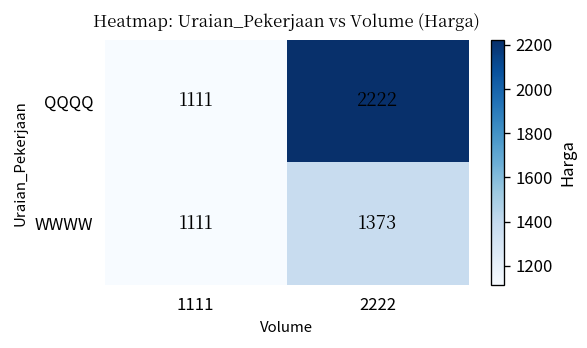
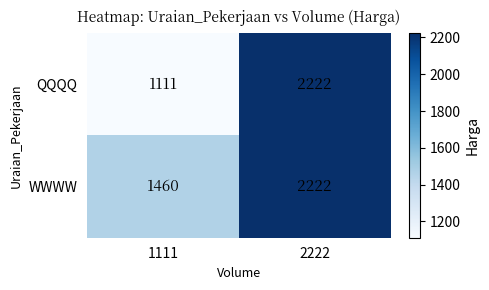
  {
    "QQQQ": {
      "1111": 1111,
      "2222": 2222
    },
    "WWWW": {
-     "1111": 1111,
-     "2222": 1373
+     "1111": 1460,
+     "2222": 2222
    }
  }
